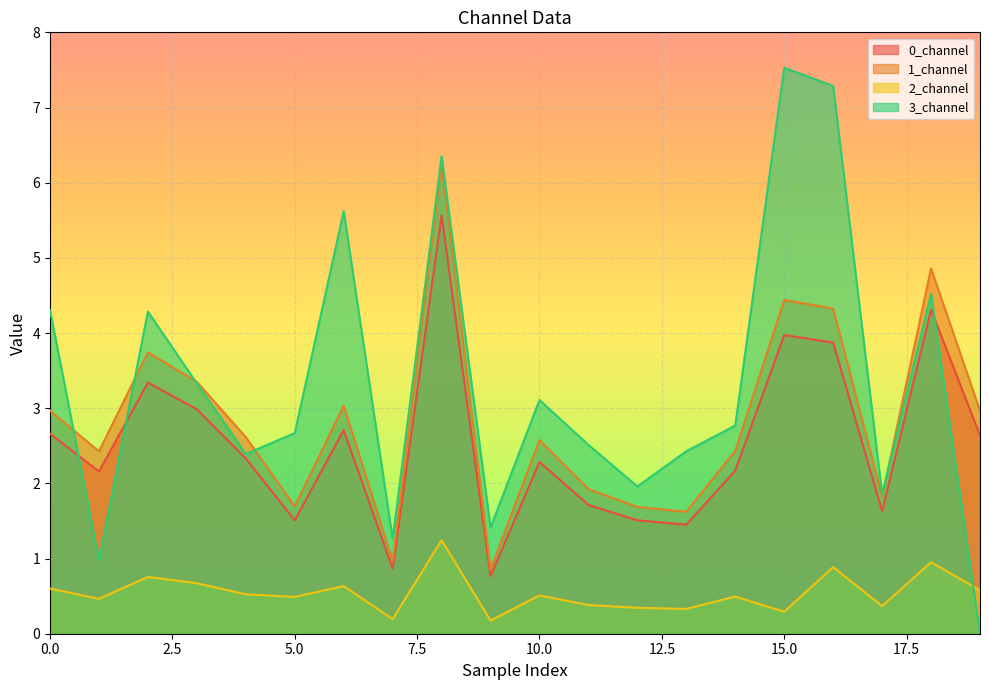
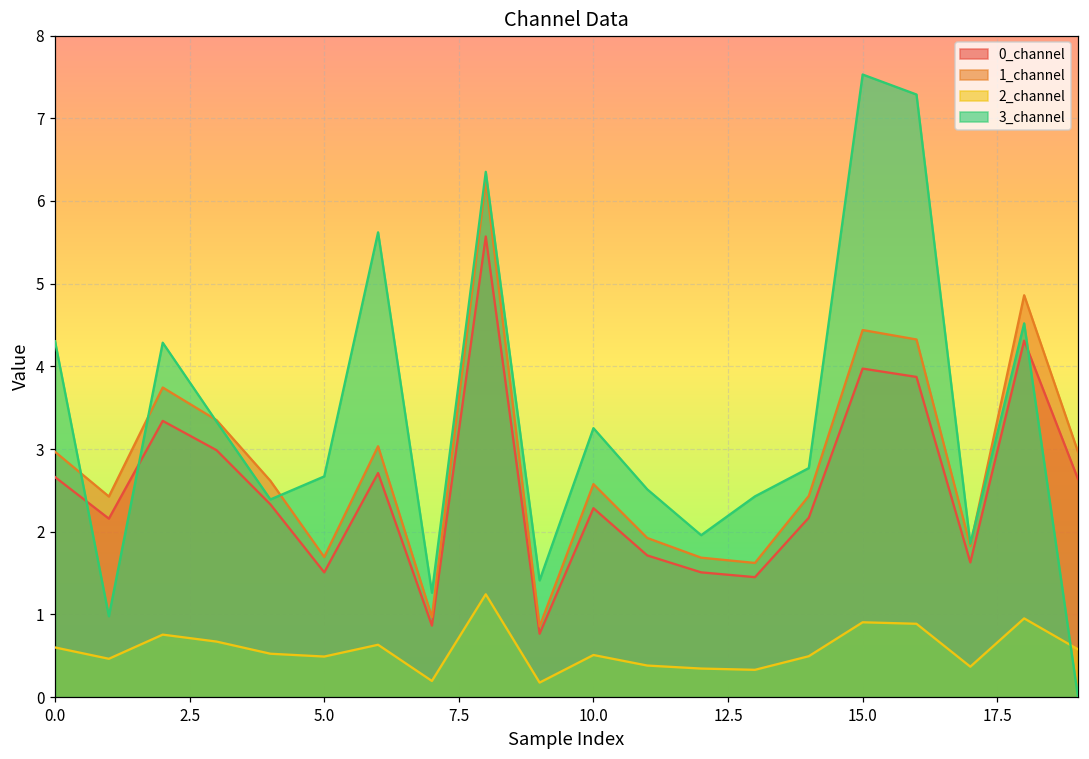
  {
    "2_channel": {
      "0.0": 0.6,
      "5.0": 0.5,
      "10.0": 0.5,
-     "15.0": 0.3
+     "15.0": 0.9
    },
    "3_channel": {
      "0.0": 4.3,
      "5.0": 2.7,
-     "10.0": 3.1,
+     "10.0": 3.3,
      "15.0": 7.5
    }
  }
